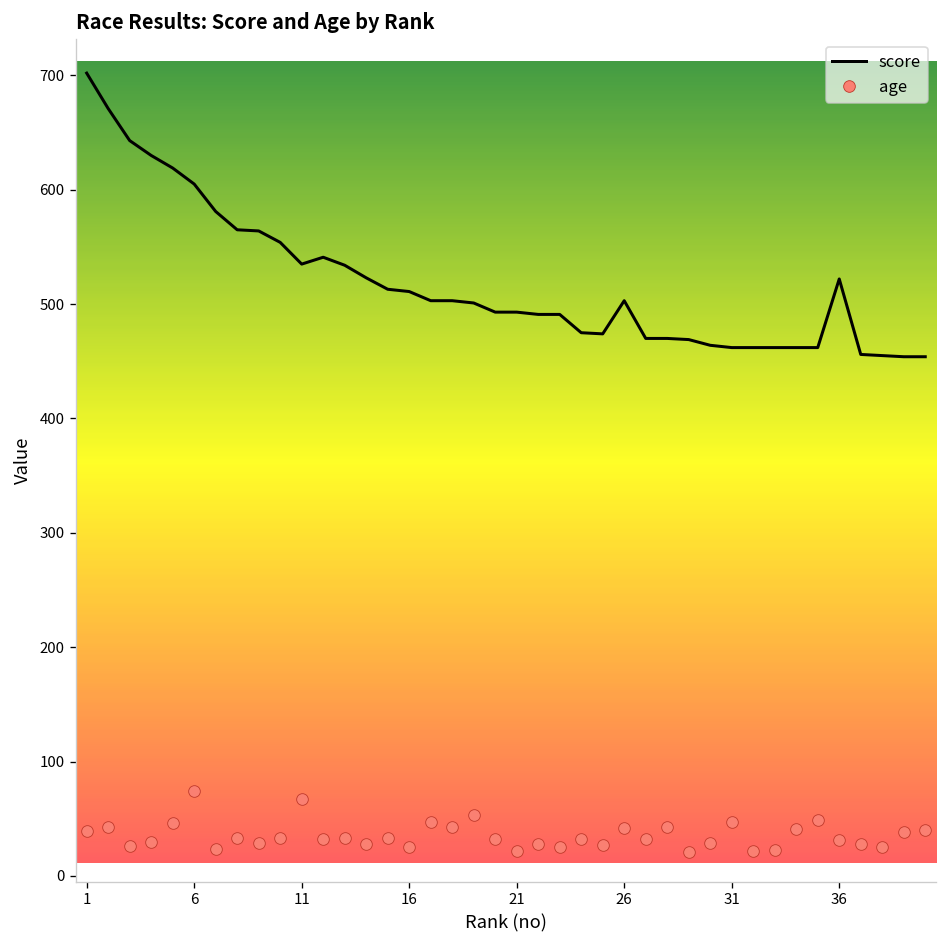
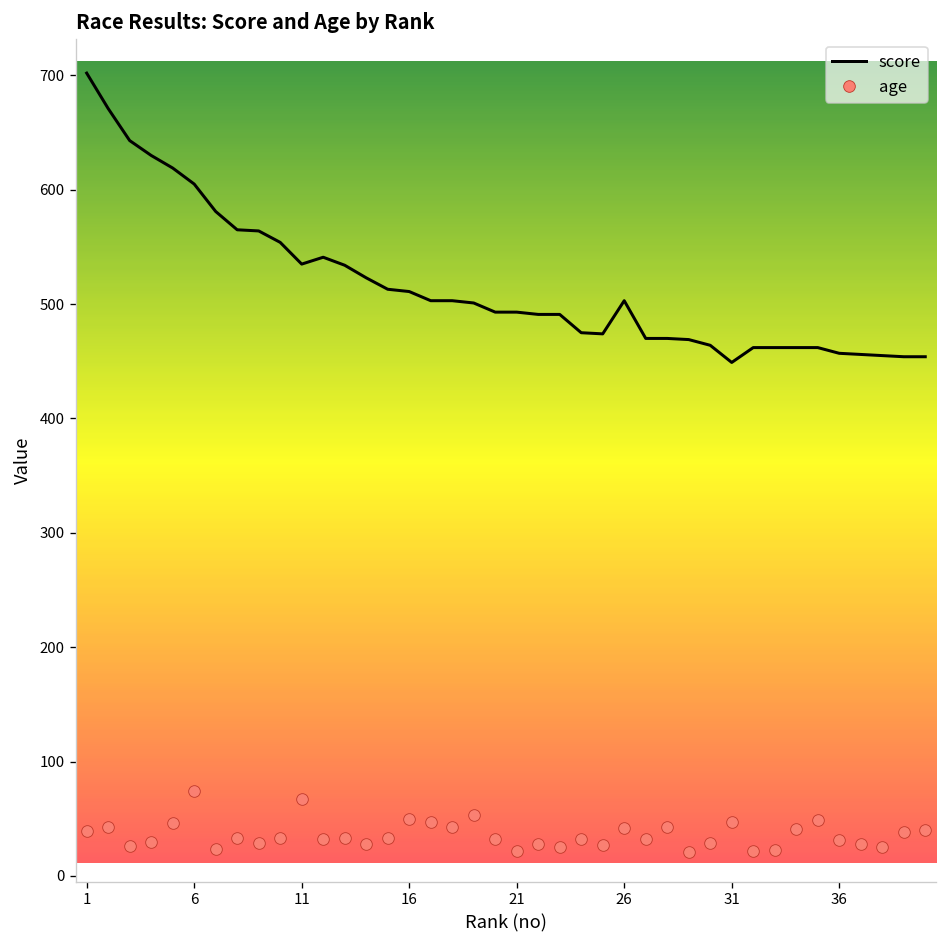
  {
    "score": {
      "1": 700,
      "6": 610,
      "11": 540,
      "16": 510,
      "21": 490,
      "26": 500,
-     "31": 460,
-     "36": 520
+     "31": 450,
+     "36": 460
    },
    "age": {
      "1": 40,
      "6": 70,
      "11": 70,
-     "16": 30,
+     "16": 50,
      "21": 20,
      "26": 40,
      "31": 50,
      "36": 30
    }
  }
